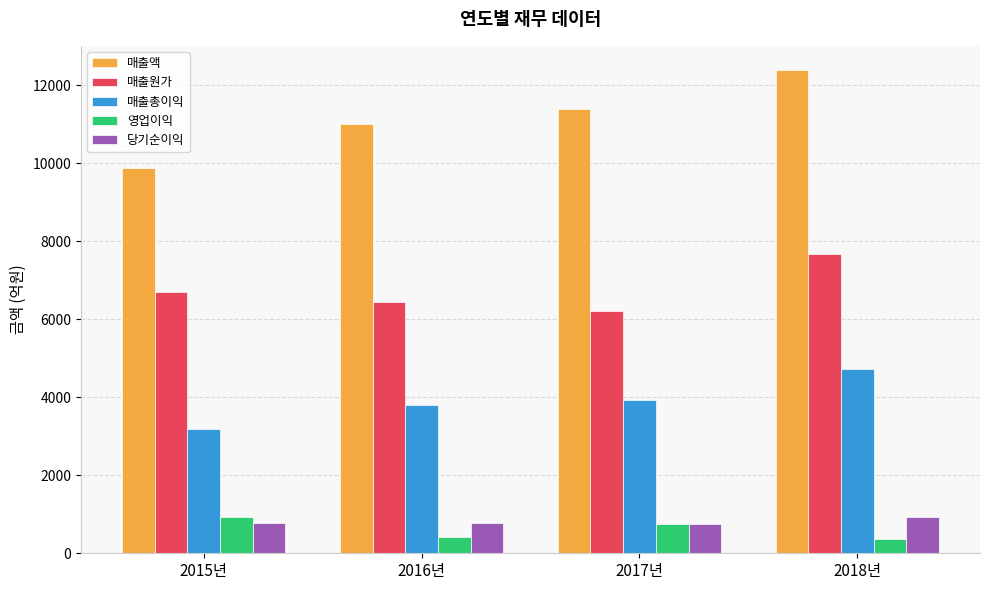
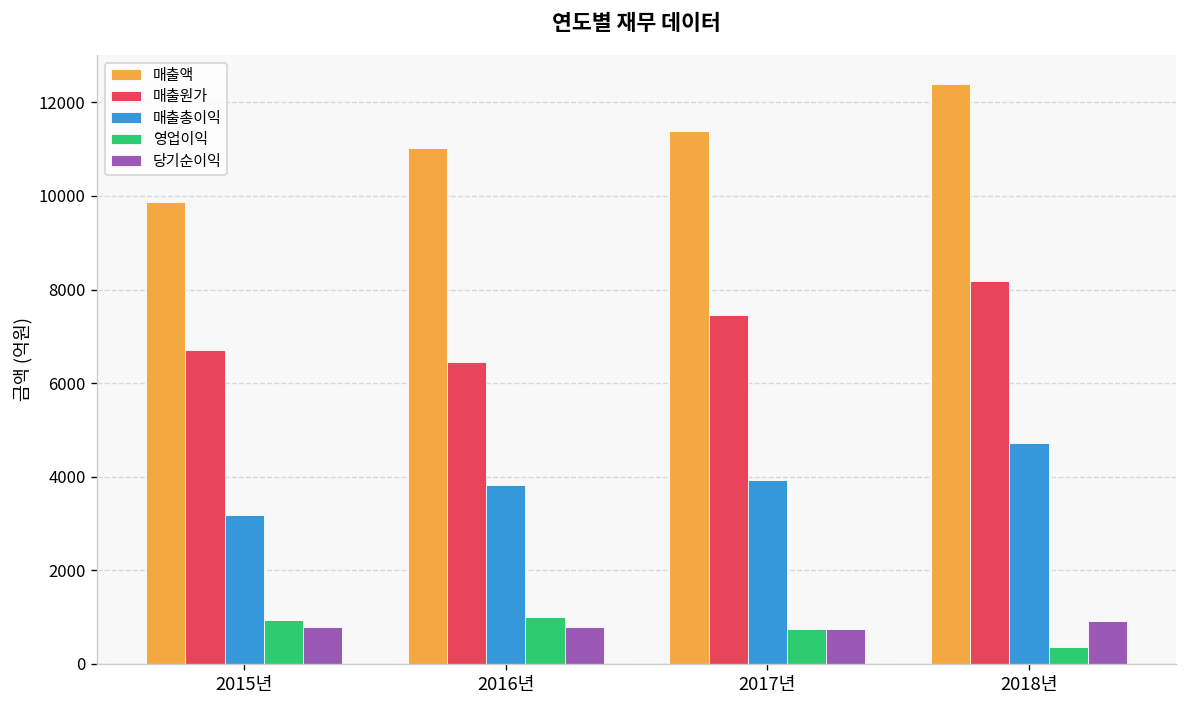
  {
    "매출액": {
      "2015년": 9900,
      "2016년": 11000,
      "2017년": 11400,
      "2018년": 12400
    },
    "매출원가": {
      "2015년": 6700,
      "2016년": 6400,
-     "2017년": 6200,
-     "2018년": 7700
+     "2017년": 7500,
+     "2018년": 8200
    },
    "매출총이익": {
      "2015년": 3200,
      "2016년": 3800,
      "2017년": 3900,
      "2018년": 4700
    },
    "영업이익": {
      "2015년": 900,
-     "2016년": 400,
+     "2016년": 1000,
      "2017년": 800,
      "2018년": 400
    },
    "당기순이익": {
      "2015년": 800,
      "2016년": 800,
      "2017년": 800,
      "2018년": 900
    }
  }
